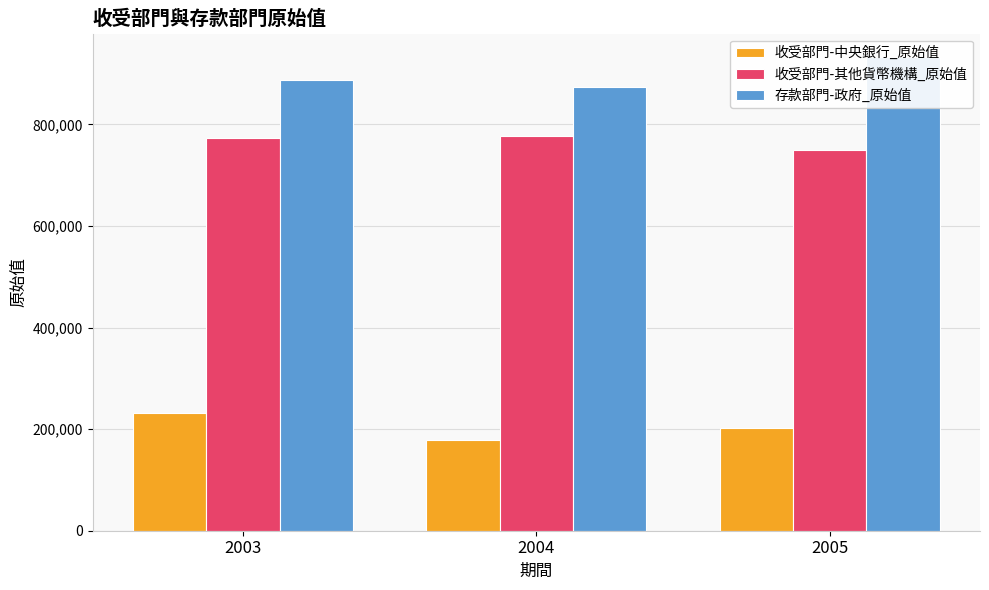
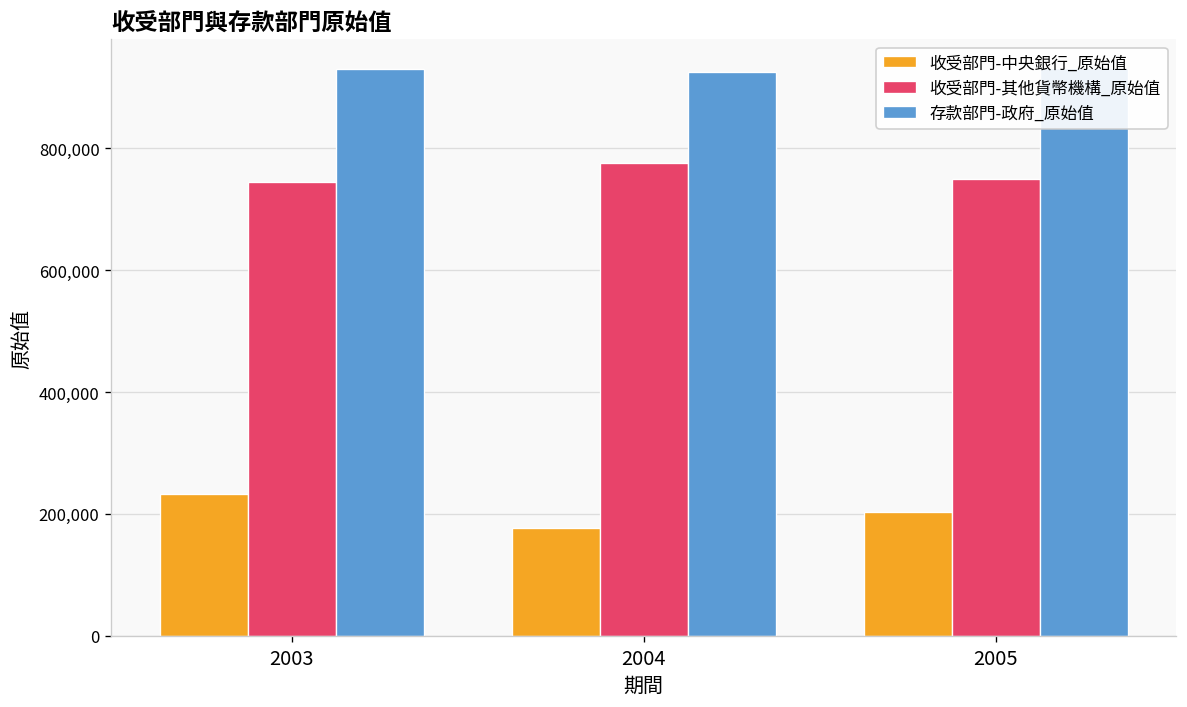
  {
    "收受部門-中央銀行_原始值": {
      "2003": "230,000",
      "2004": "180,000",
      "2005": "200,000"
    },
    "收受部門-其他貨幣機構_原始值": {
-     "2003": "770,000",
+     "2003": "750,000",
      "2004": "780,000",
      "2005": "750,000"
    },
    "存款部門-政府_原始值": {
-     "2003": "890,000",
-     "2004": "870,000"
+     "2003": "930,000",
+     "2004": "930,000"
    }
  }
